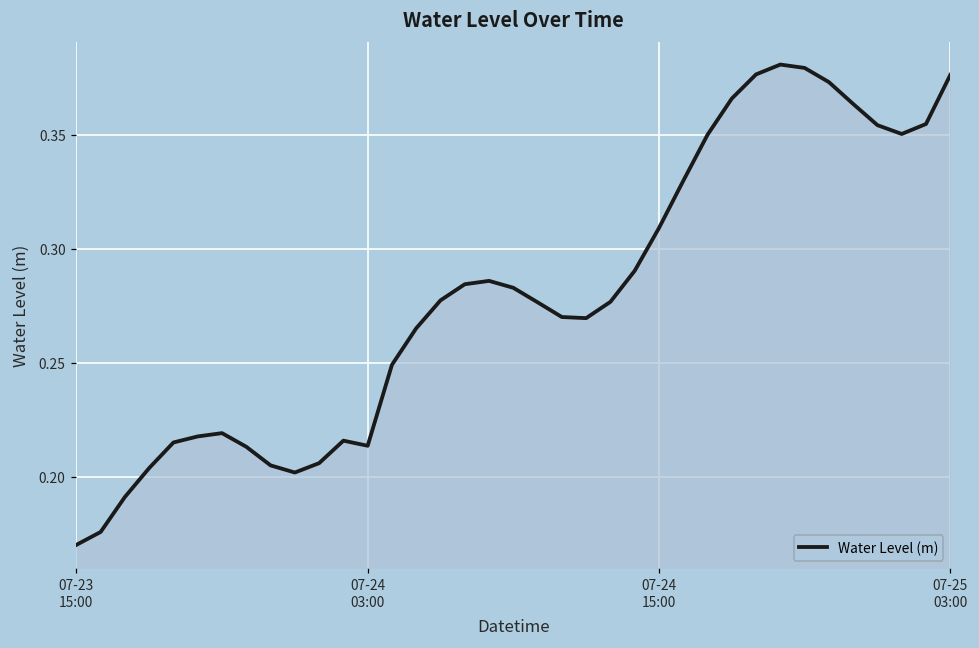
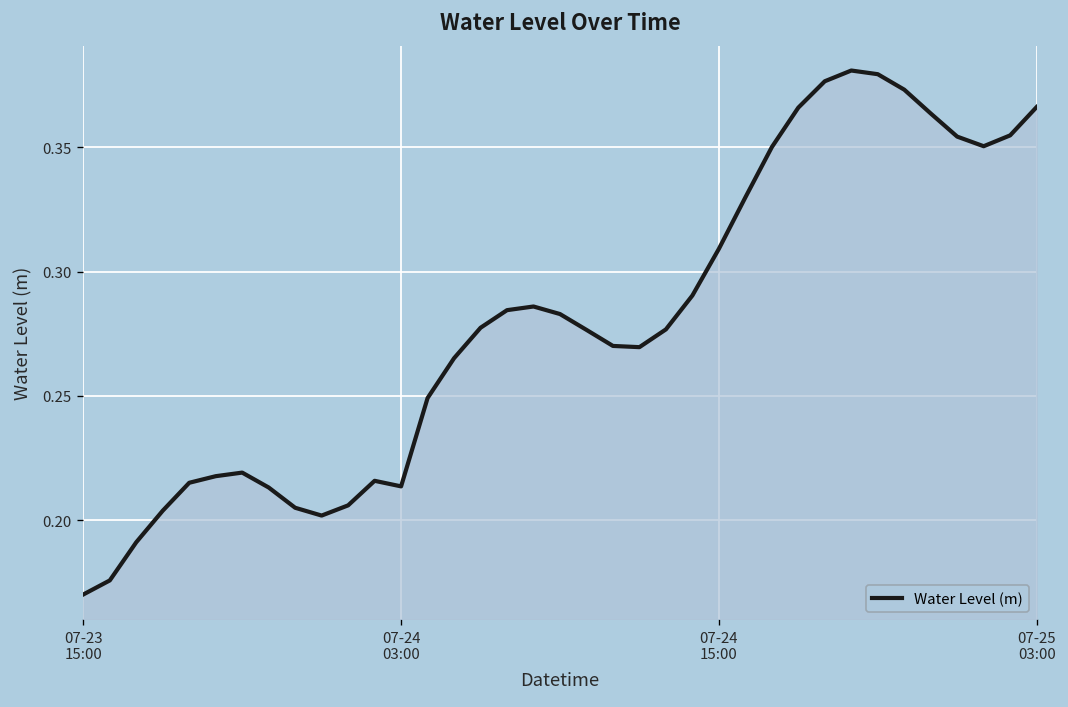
  {
    "07-23 15:00": 0.170,
    "07-24 03:00": 0.214,
    "07-24 15:00": 0.309,
-   "07-25 03:00": 0.376
+   "07-25 03:00": 0.366
  }
